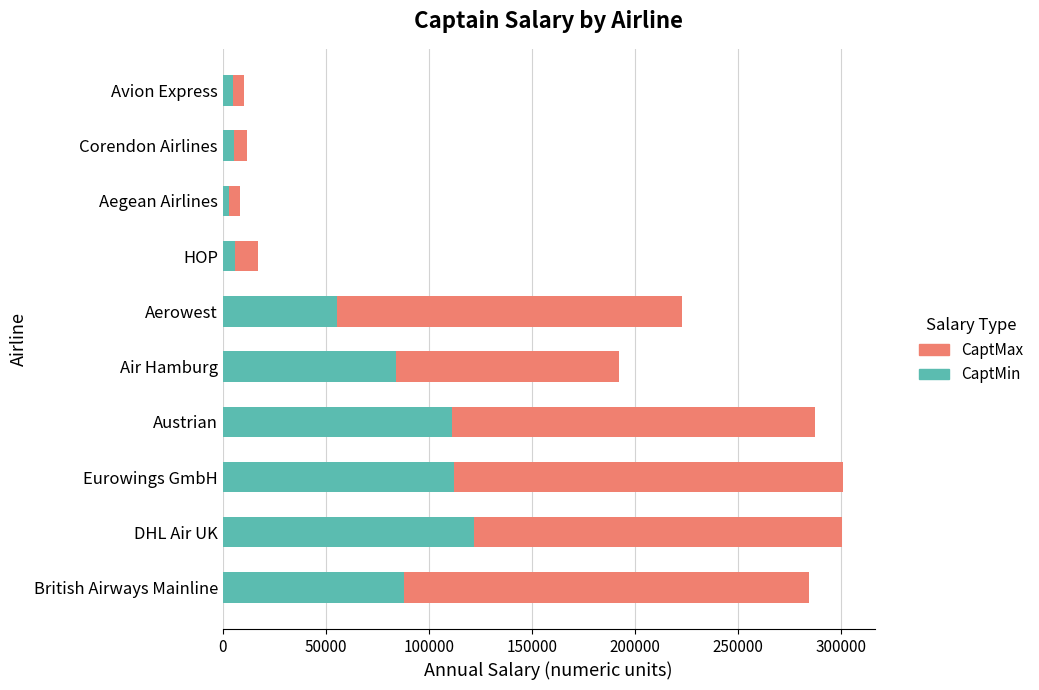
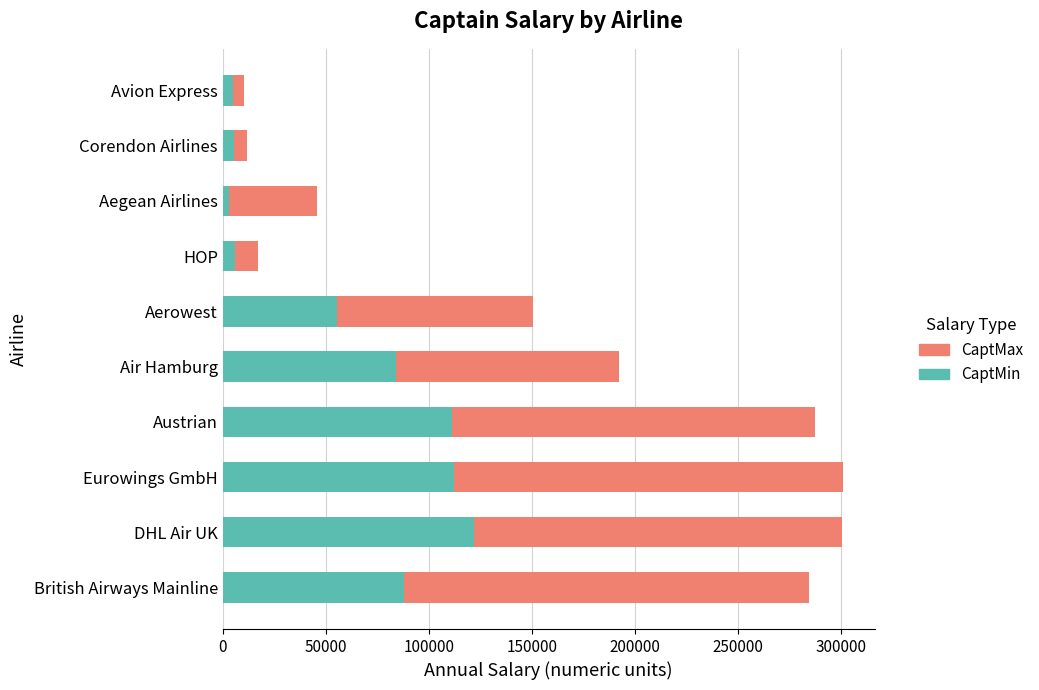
  {
    "CaptMin": {
      "Avion Express": 5000,
      "Corendon Airlines": 5000,
      "Aegean Airlines": 3000,
      "HOP": 6000,
      "Aerowest": 55000,
      "Air Hamburg": 84000,
      "Austrian": 111000,
      "Eurowings GmbH": 112000,
      "DHL Air UK": 122000,
      "British Airways Mainline": 88000
    },
    "CaptMax": {
      "Avion Express": 6000,
      "Corendon Airlines": 6000,
-     "Aegean Airlines": 5000,
+     "Aegean Airlines": 42000,
      "HOP": 11000,
-     "Aerowest": 168000,
+     "Aerowest": 95000,
      "Air Hamburg": 108000,
      "Austrian": 176000,
      "Eurowings GmbH": 189000,
      "DHL Air UK": 178000,
      "British Airways Mainline": 196000
    }
  }
